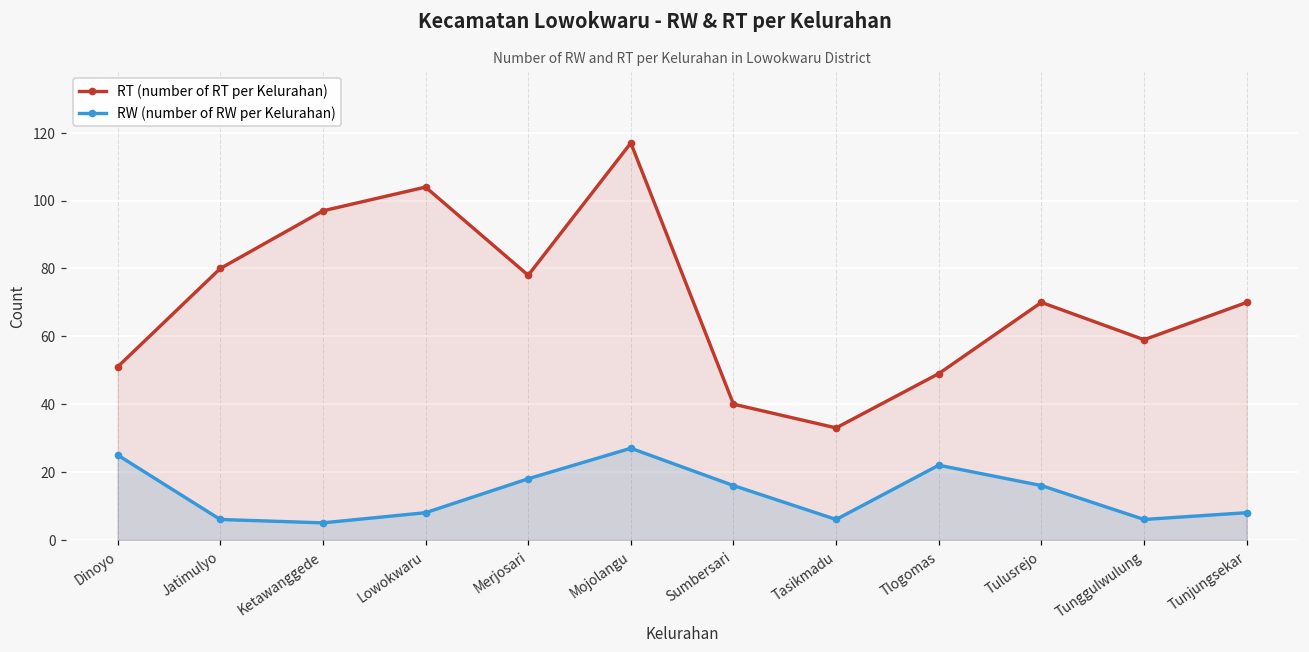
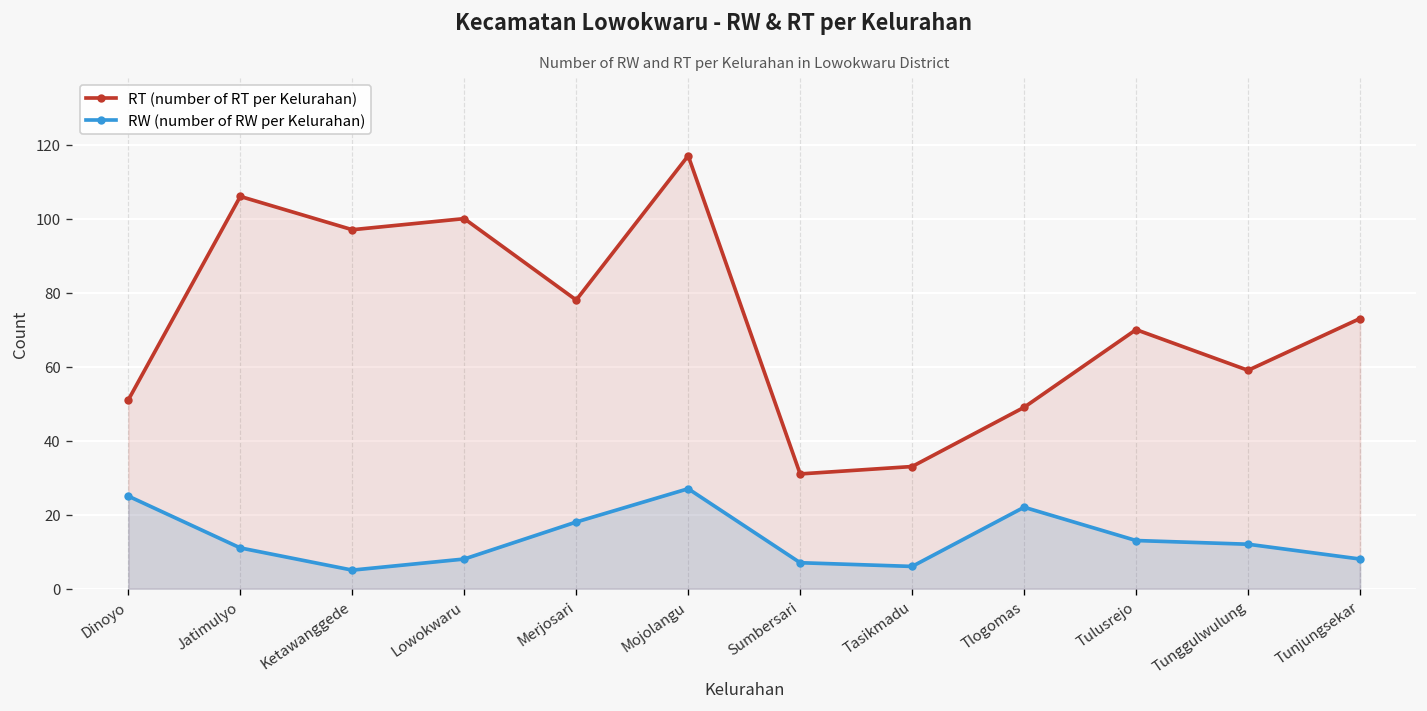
  {
    "RT (number of RT per Kelurahan)": {
      "Dinoyo": 51,
-     "Jatimulyo": 80,
+     "Jatimulyo": 106,
      "Ketawanggede": 97,
-     "Lowokwaru": 104,
+     "Lowokwaru": 100,
      "Merjosari": 78,
      "Mojolangu": 117,
-     "Sumbersari": 40,
+     "Sumbersari": 31,
      "Tasikmadu": 33,
      "Tlogomas": 49,
      "Tulusrejo": 70,
      "Tunggulwulung": 59,
-     "Tunjungsekar": 70
+     "Tunjungsekar": 73
    },
    "RW (number of RW per Kelurahan)": {
      "Dinoyo": 25,
-     "Jatimulyo": 6,
+     "Jatimulyo": 11,
      "Ketawanggede": 5,
      "Lowokwaru": 8,
      "Merjosari": 18,
      "Mojolangu": 27,
-     "Sumbersari": 16,
+     "Sumbersari": 7,
      "Tasikmadu": 6,
      "Tlogomas": 22,
-     "Tulusrejo": 16,
-     "Tunggulwulung": 6,
+     "Tulusrejo": 13,
+     "Tunggulwulung": 12,
      "Tunjungsekar": 8
    }
  }
